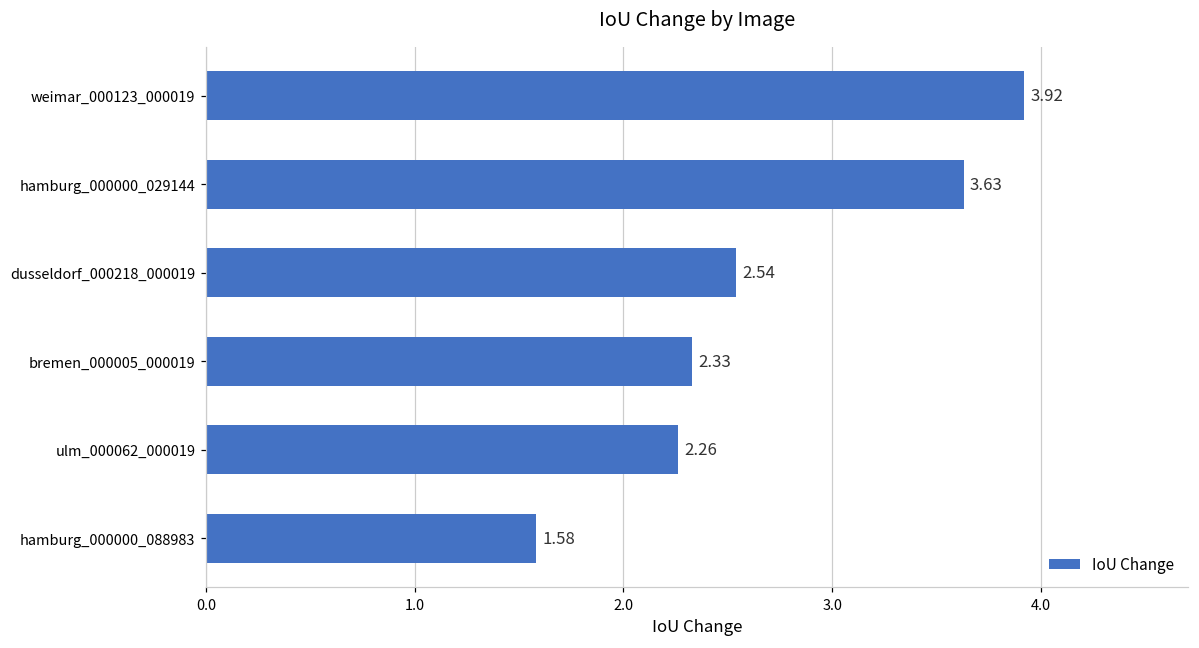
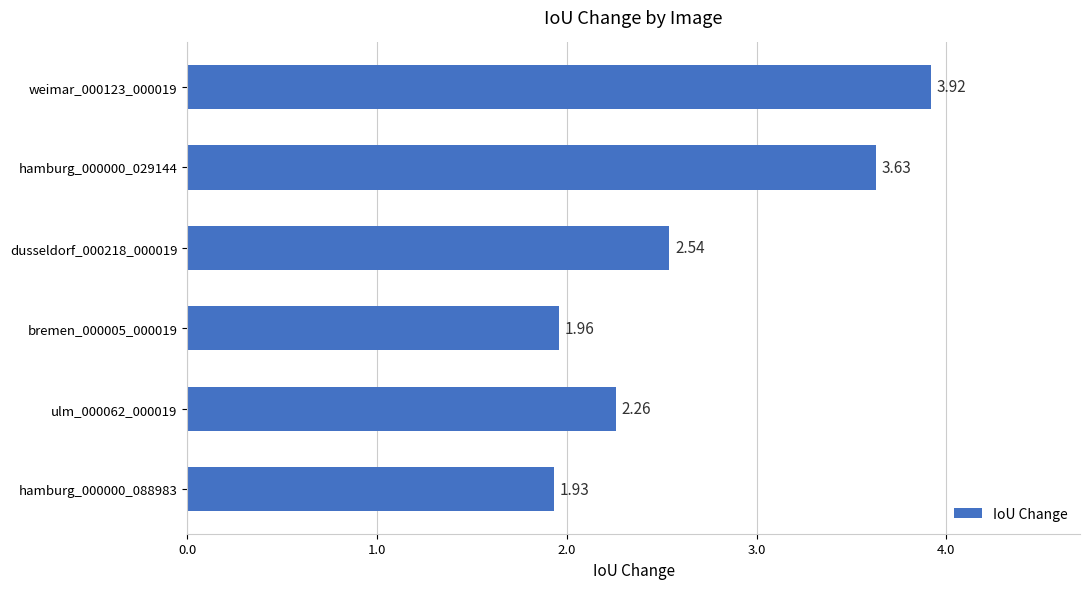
  {
    "weimar_000123_000019": 3.92,
    "hamburg_000000_029144": 3.63,
    "dusseldorf_000218_000019": 2.54,
-   "bremen_000005_000019": 2.33,
+   "bremen_000005_000019": 1.96,
    "ulm_000062_000019": 2.26,
-   "hamburg_000000_088983": 1.58
+   "hamburg_000000_088983": 1.93
  }
